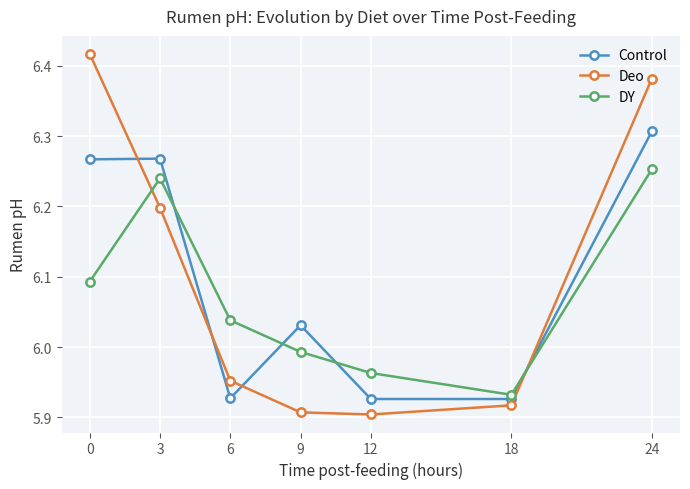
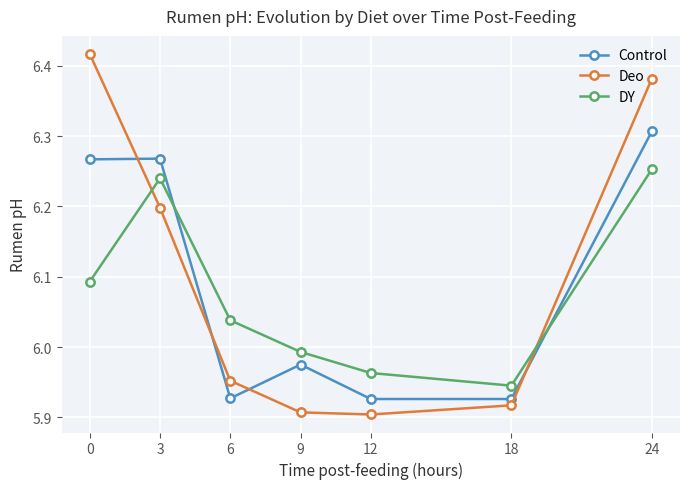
  {
    "Control": {
      "0": 6.27,
      "3": 6.27,
      "6": 5.93,
-     "9": 6.03,
+     "9": 5.98,
      "12": 5.93,
      "18": 5.93,
      "24": 6.31
    },
    "Deo": {
      "0": 6.42,
      "3": 6.20,
      "6": 5.95,
      "9": 5.91,
      "12": 5.90,
      "18": 5.92,
      "24": 6.38
    },
    "DY": {
      "0": 6.09,
      "3": 6.24,
      "6": 6.04,
      "9": 5.99,
      "12": 5.96,
-     "18": 5.93,
+     "18": 5.95,
      "24": 6.25
    }
  }
